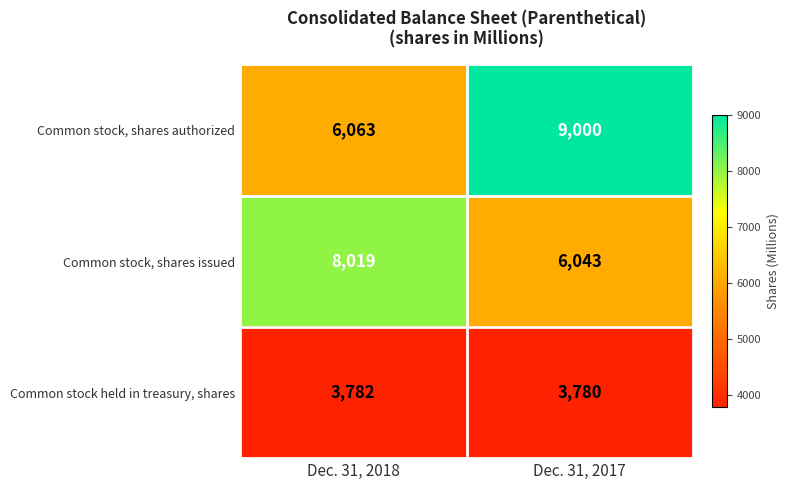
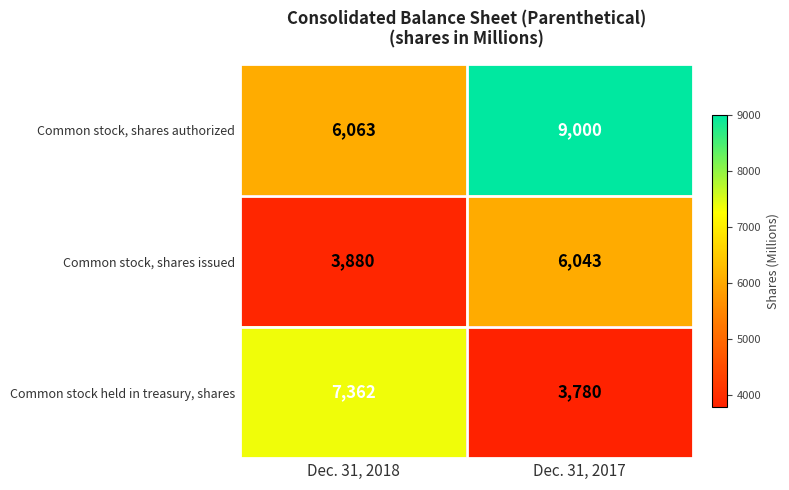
  {
    "Common stock, shares authorized": {
      "Dec. 31, 2018": "6,063",
      "Dec. 31, 2017": "9,000"
    },
    "Common stock, shares issued": {
-     "Dec. 31, 2018": "8,019",
+     "Dec. 31, 2018": "3,880",
      "Dec. 31, 2017": "6,043"
    },
    "Common stock held in treasury, shares": {
-     "Dec. 31, 2018": "3,782",
+     "Dec. 31, 2018": "7,362",
      "Dec. 31, 2017": "3,780"
    }
  }
